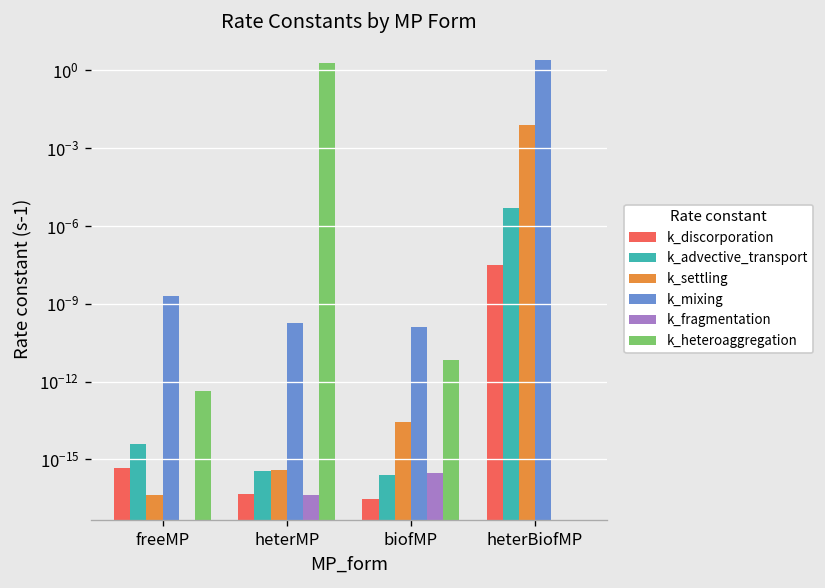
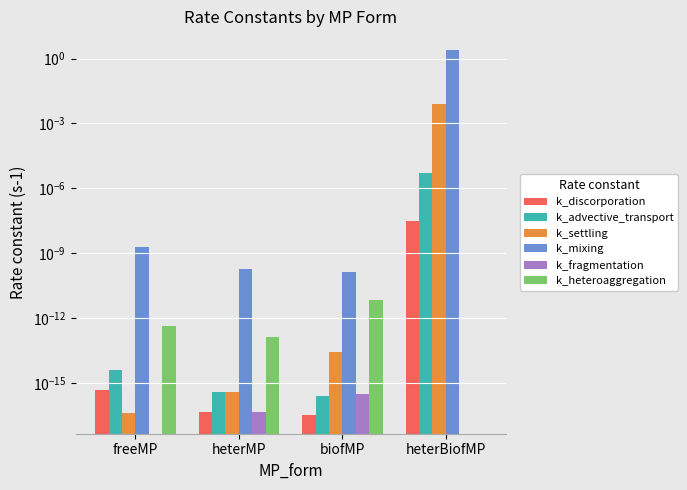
  {
    "k_advective_transport": {
      "freeMP": 0.000000000000,
      "heterMP": 0.000000000000,
      "biofMP": 0.000000000000,
      "heterBiofMP": 0.000005
    },
    "k_mixing": {
      "freeMP": 0.000000002,
      "heterMP": 0.0000000002,
      "biofMP": 0.0000000001,
      "heterBiofMP": 3
    },
    "k_fragmentation": {
      "heterMP": 0.000000000000,
      "biofMP": 0.000000000000
    },
    "k_heteroaggregation": {
      "freeMP": 0.000000000000,
-     "heterMP": 2,
+     "heterMP": 0,
      "biofMP": 0.000000000007
    }
  }
